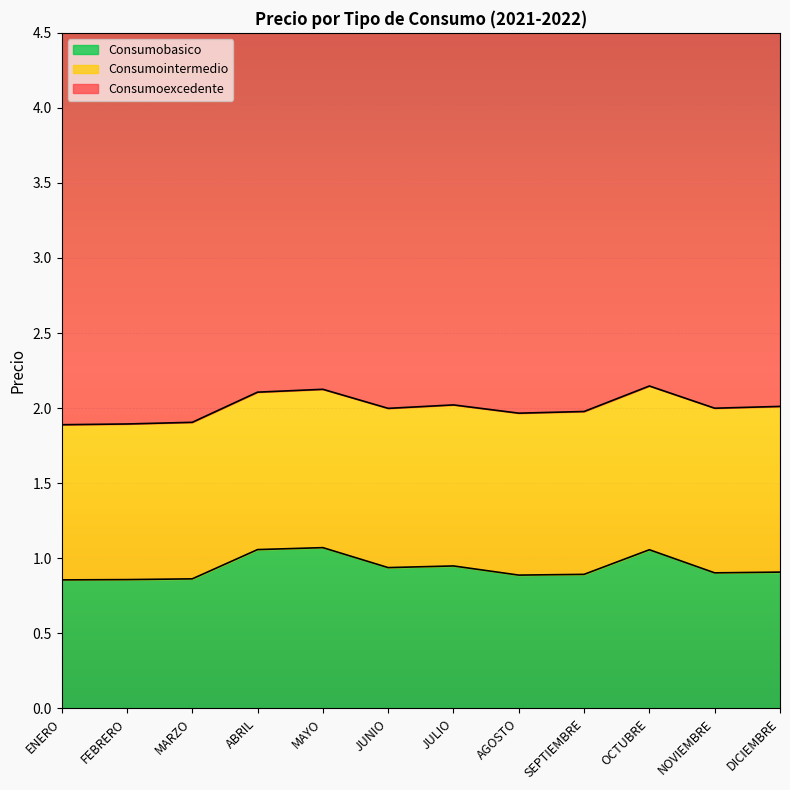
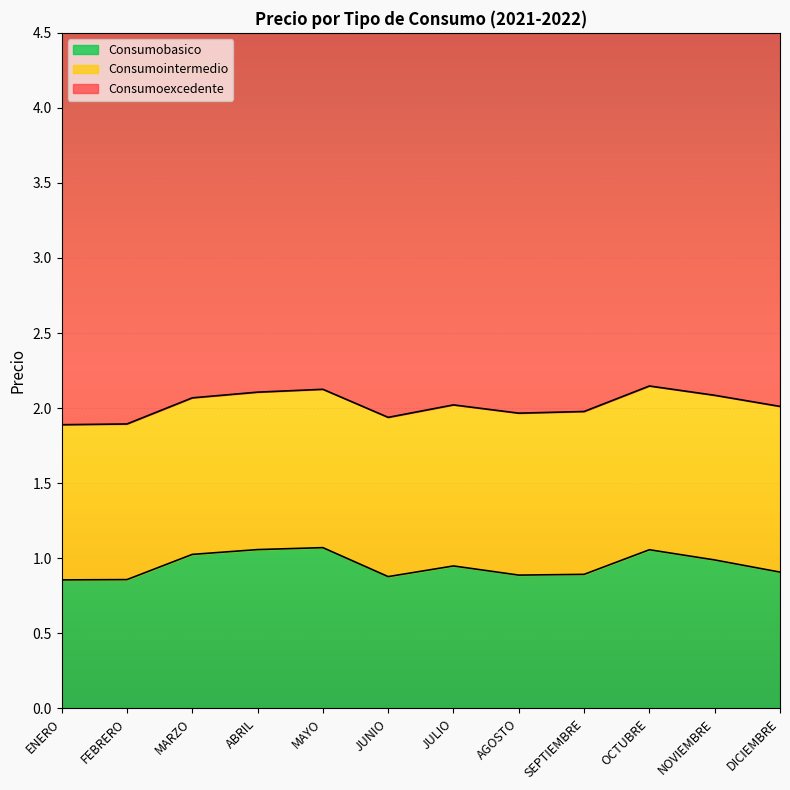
  {
    "Consumobasico": {
      "ENERO": 0.86,
      "FEBRERO": 0.86,
-     "MARZO": 0.86,
+     "MARZO": 1.03,
      "ABRIL": 1.06,
      "MAYO": 1.07,
-     "JUNIO": 0.94,
+     "JUNIO": 0.88,
      "JULIO": 0.95,
      "AGOSTO": 0.89,
      "SEPTIEMBRE": 0.89,
      "OCTUBRE": 1.06,
-     "NOVIEMBRE": 0.90,
+     "NOVIEMBRE": 0.99,
      "DICIEMBRE": 0.91
    },
    "Consumointermedio": {
      "ENERO": 1.03,
      "FEBRERO": 1.04,
      "MARZO": 1.04,
      "ABRIL": 1.05,
      "MAYO": 1.06,
      "JUNIO": 1.06,
      "JULIO": 1.07,
      "AGOSTO": 1.08,
      "SEPTIEMBRE": 1.09,
      "OCTUBRE": 1.09,
      "NOVIEMBRE": 1.10,
      "DICIEMBRE": 1.10
    }
  }
